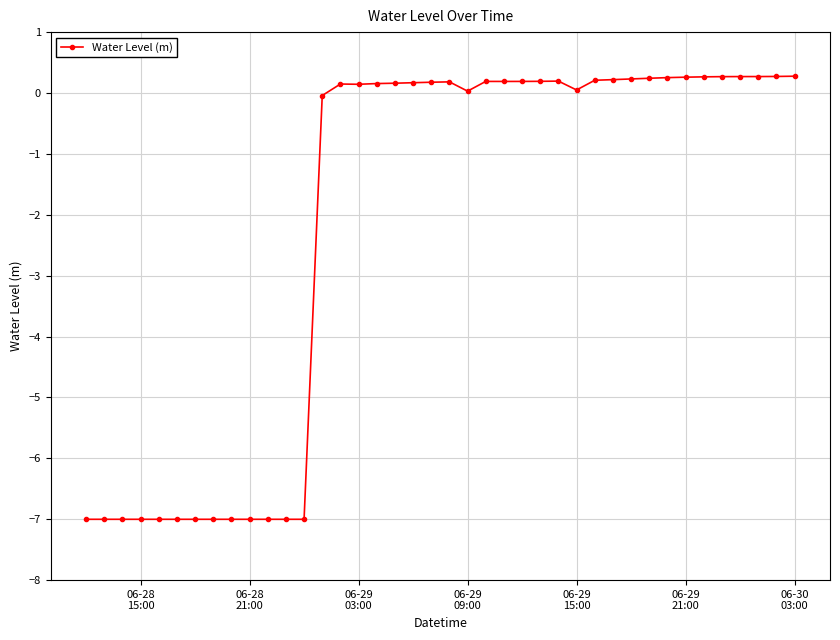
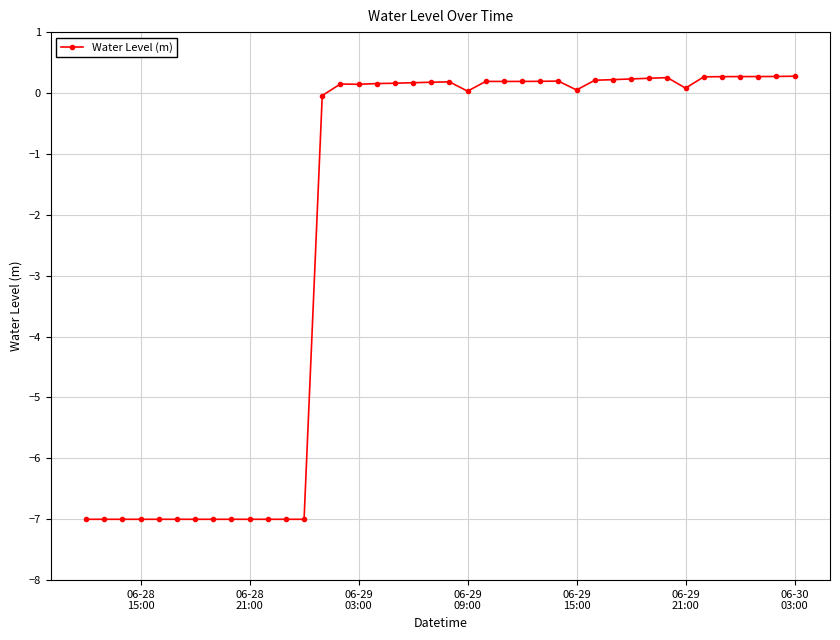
  {
    "06-28 15:00": -7.0,
    "06-28 21:00": -7.0,
    "06-29 03:00": 0.1,
    "06-29 09:00": 0.0,
    "06-29 15:00": 0.0,
-   "06-29 21:00": 0.3,
+   "06-29 21:00": 0.1,
    "06-30 03:00": 0.3
  }
